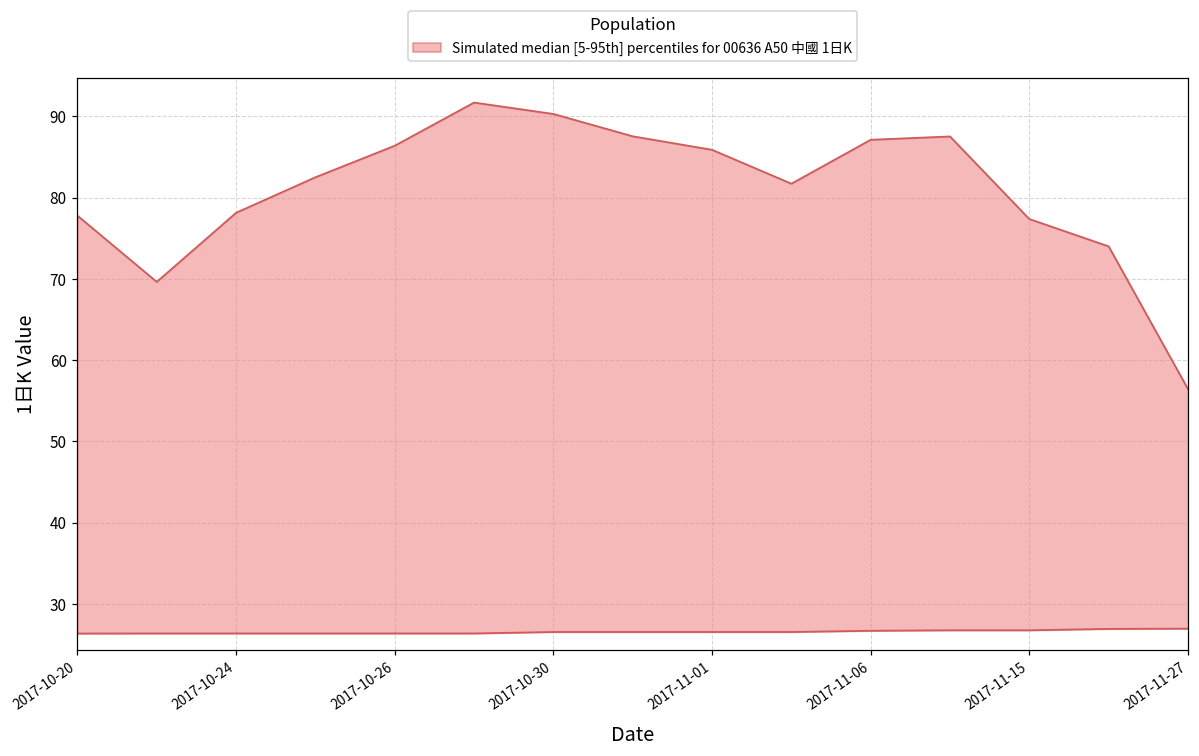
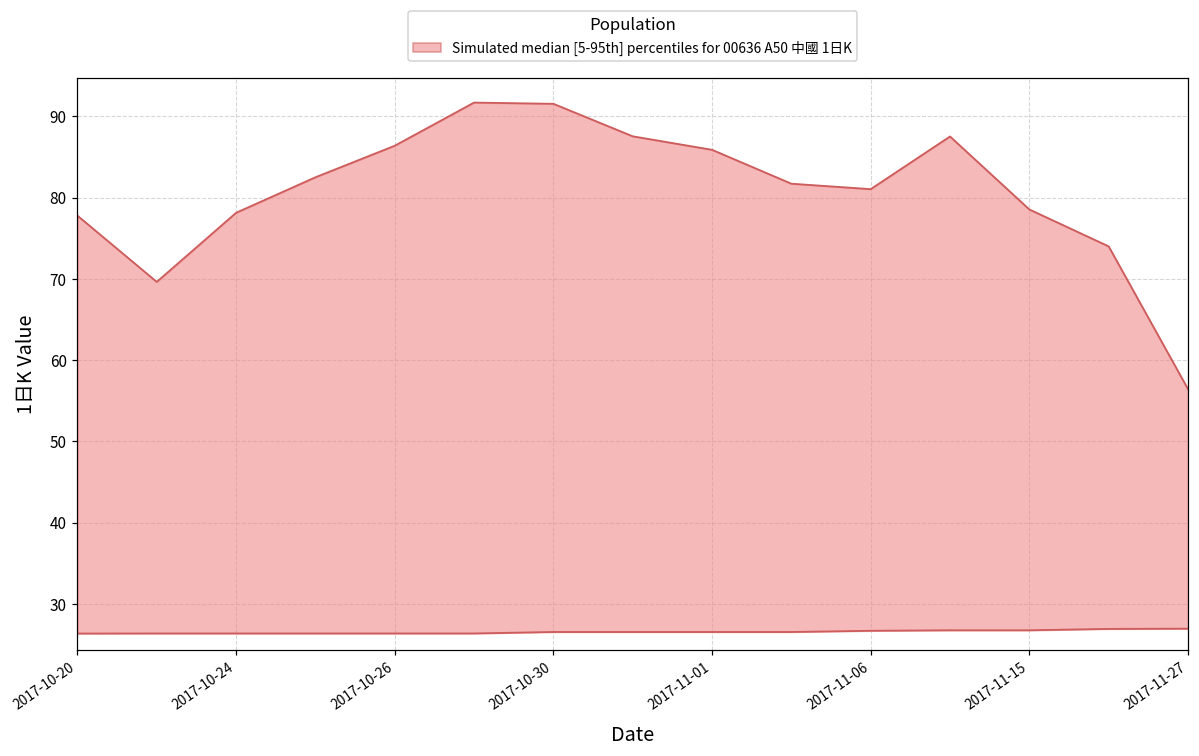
  {
    "Simulated median [5-95th] percentiles for 00636 A50 中國 1日K": {
      "2017-10-20": 78,
      "2017-10-24": 78,
      "2017-10-26": 86,
-     "2017-10-30": 90,
+     "2017-10-30": 92,
      "2017-11-01": 86,
-     "2017-11-06": 87,
-     "2017-11-15": 77,
+     "2017-11-06": 81,
+     "2017-11-15": 79,
      "2017-11-27": 56
    }
  }
